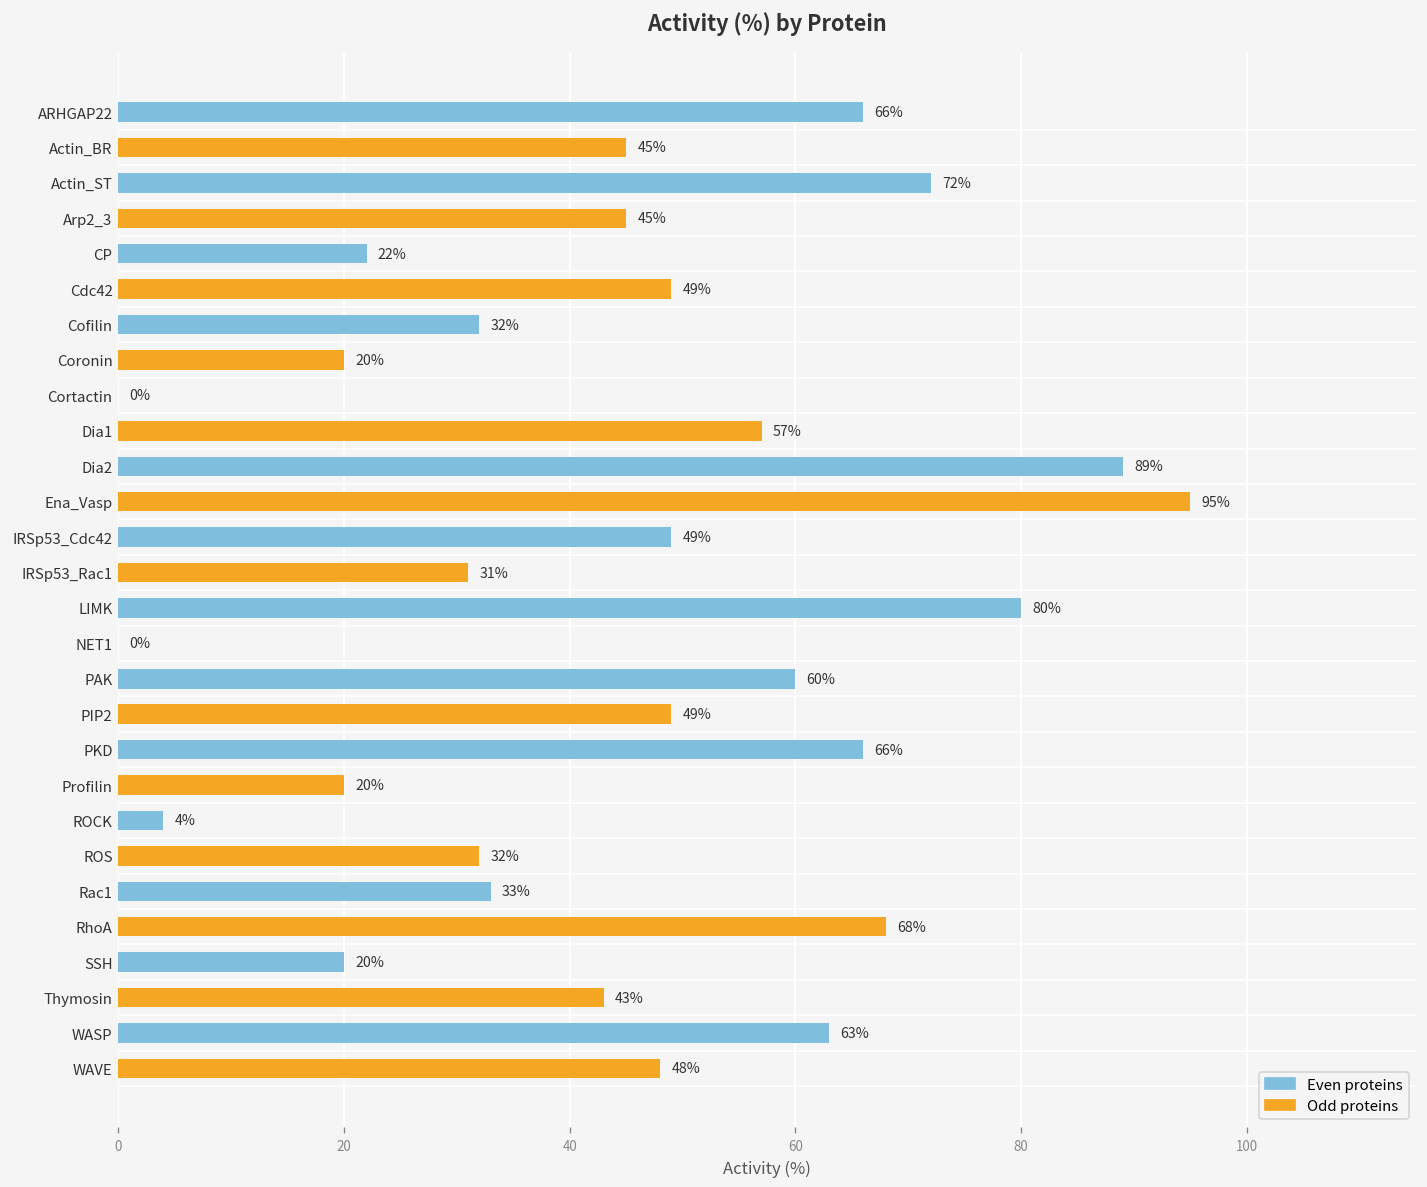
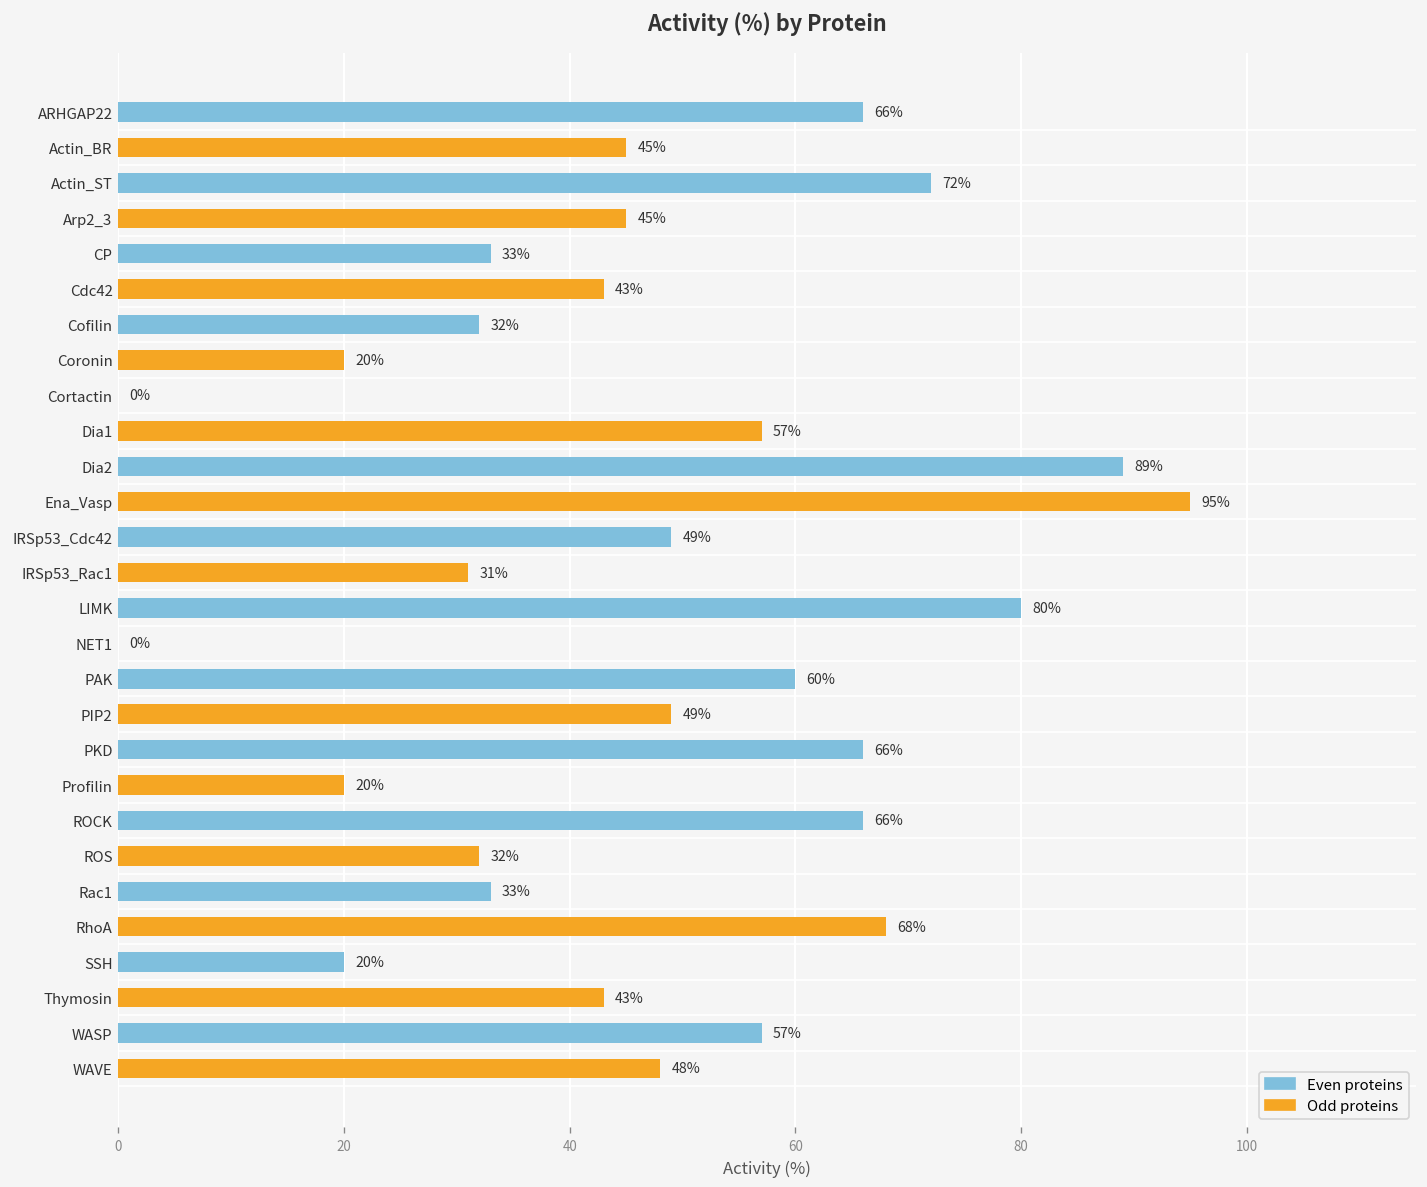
  {
    "ARHGAP22": "66%",
    "Actin_BR": "45%",
    "Actin_ST": "72%",
    "Arp2_3": "45%",
-   "CP": "22%",
-   "Cdc42": "49%",
+   "CP": "33%",
+   "Cdc42": "43%",
    "Cofilin": "32%",
    "Coronin": "20%",
    "Cortactin": "0%",
    "Dia1": "57%",
    "Dia2": "89%",
    "Ena_Vasp": "95%",
    "IRSp53_Cdc42": "49%",
    "IRSp53_Rac1": "31%",
    "LIMK": "80%",
    "NET1": "0%",
    "PAK": "60%",
    "PIP2": "49%",
    "PKD": "66%",
    "Profilin": "20%",
-   "ROCK": "4%",
+   "ROCK": "66%",
    "ROS": "32%",
    "Rac1": "33%",
    "RhoA": "68%",
    "SSH": "20%",
    "Thymosin": "43%",
-   "WASP": "63%",
+   "WASP": "57%",
    "WAVE": "48%"
  }
